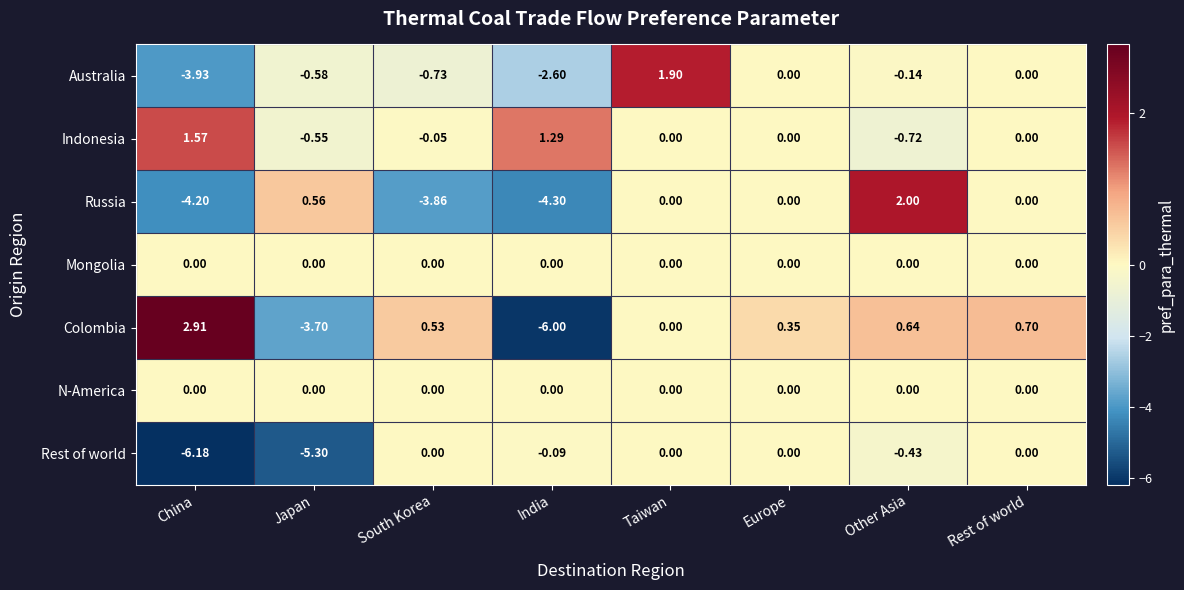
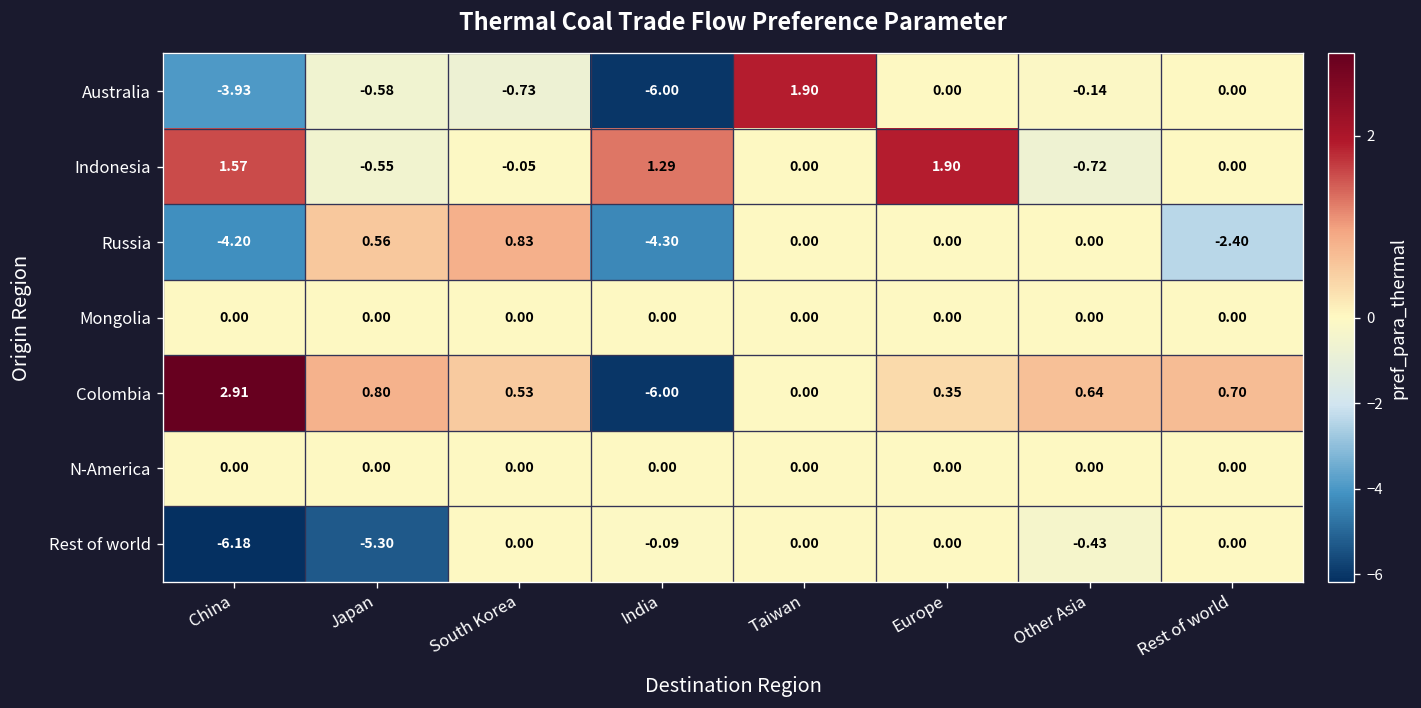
  {
    "Australia": {
      "China": -3.93,
      "Japan": -0.58,
      "South Korea": -0.73,
-     "India": -2.60,
+     "India": -6.00,
      "Taiwan": 1.90,
      "Europe": 0.00,
      "Other Asia": -0.14,
      "Rest of world": 0.00
    },
    "Indonesia": {
      "China": 1.57,
      "Japan": -0.55,
      "South Korea": -0.05,
      "India": 1.29,
      "Taiwan": 0.00,
-     "Europe": 0.00,
+     "Europe": 1.90,
      "Other Asia": -0.72,
      "Rest of world": 0.00
    },
    "Russia": {
      "China": -4.20,
      "Japan": 0.56,
-     "South Korea": -3.86,
+     "South Korea": 0.83,
      "India": -4.30,
      "Taiwan": 0.00,
      "Europe": 0.00,
-     "Other Asia": 2.00,
-     "Rest of world": 0.00
+     "Other Asia": 0.00,
+     "Rest of world": -2.40
    },
    "Mongolia": {
      "China": 0.00,
      "Japan": 0.00,
      "South Korea": 0.00,
      "India": 0.00,
      "Taiwan": 0.00,
      "Europe": 0.00,
      "Other Asia": 0.00,
      "Rest of world": 0.00
    },
    "Colombia": {
      "China": 2.91,
-     "Japan": -3.70,
+     "Japan": 0.80,
      "South Korea": 0.53,
      "India": -6.00,
      "Taiwan": 0.00,
      "Europe": 0.35,
      "Other Asia": 0.64,
      "Rest of world": 0.70
    },
    "N-America": {
      "China": 0.00,
      "Japan": 0.00,
      "South Korea": 0.00,
      "India": 0.00,
      "Taiwan": 0.00,
      "Europe": 0.00,
      "Other Asia": 0.00,
      "Rest of world": 0.00
    },
    "Rest of world": {
      "China": -6.18,
      "Japan": -5.30,
      "South Korea": 0.00,
      "India": -0.09,
      "Taiwan": 0.00,
      "Europe": 0.00,
      "Other Asia": -0.43,
      "Rest of world": 0.00
    }
  }
